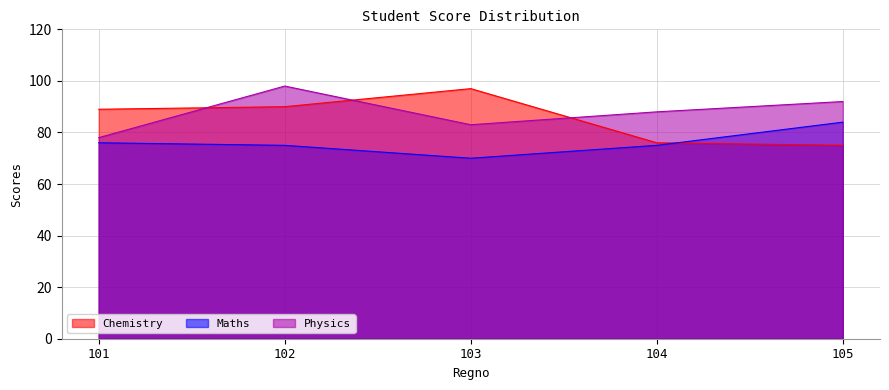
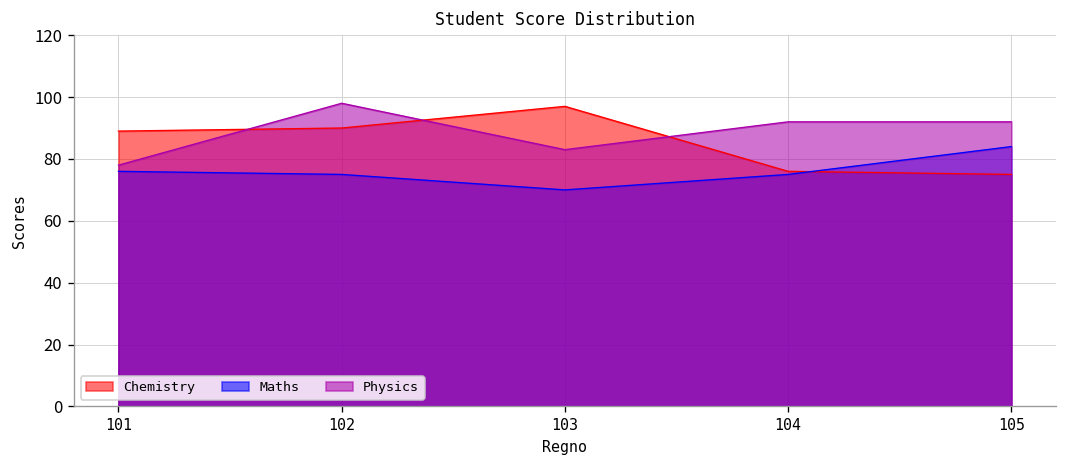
  {
    "Chemistry": {
      "101": 89,
      "102": 90,
      "103": 97,
      "104": 76,
      "105": 75
    },
    "Maths": {
      "101": 76,
      "102": 75,
      "103": 70,
      "104": 75,
      "105": 84
    },
    "Physics": {
      "101": 78,
      "102": 98,
      "103": 83,
-     "104": 88,
+     "104": 92,
      "105": 92
    }
  }
